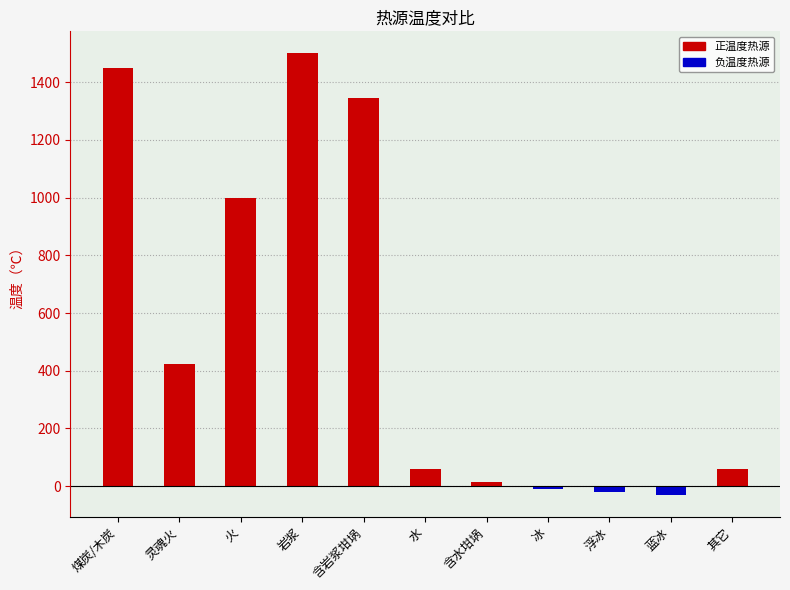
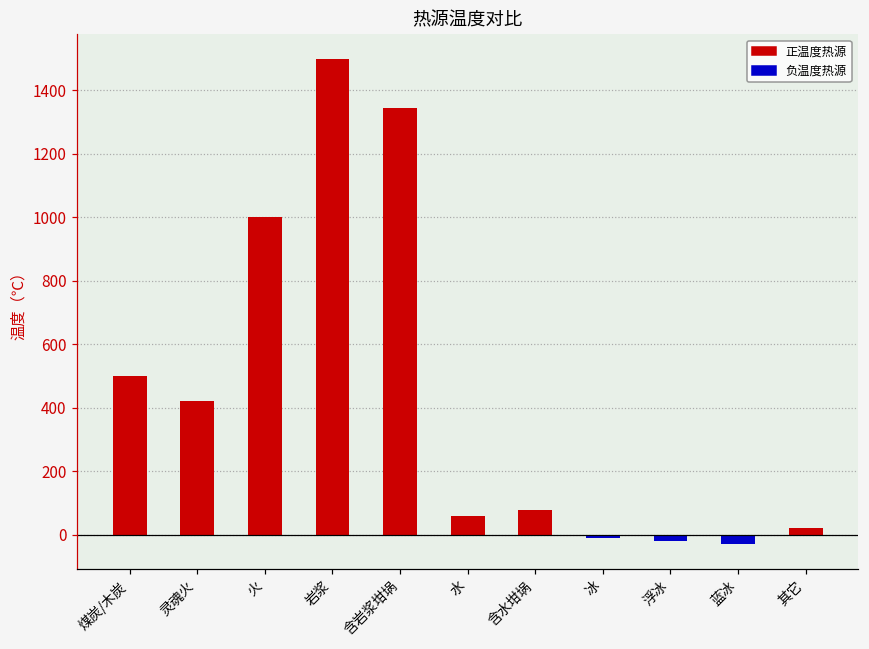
  {
-   "煤炭/木炭": 1450,
+   "煤炭/木炭": 500,
    "灵魂火": 420,
    "火": 1000,
    "岩浆": 1500,
    "含岩浆坩埚": 1350,
    "水": 60,
-   "含水坩埚": 20,
+   "含水坩埚": 80,
    "冰": -10,
    "浮冰": -20,
    "蓝冰": -30,
-   "其它": 60
+   "其它": 20
  }
